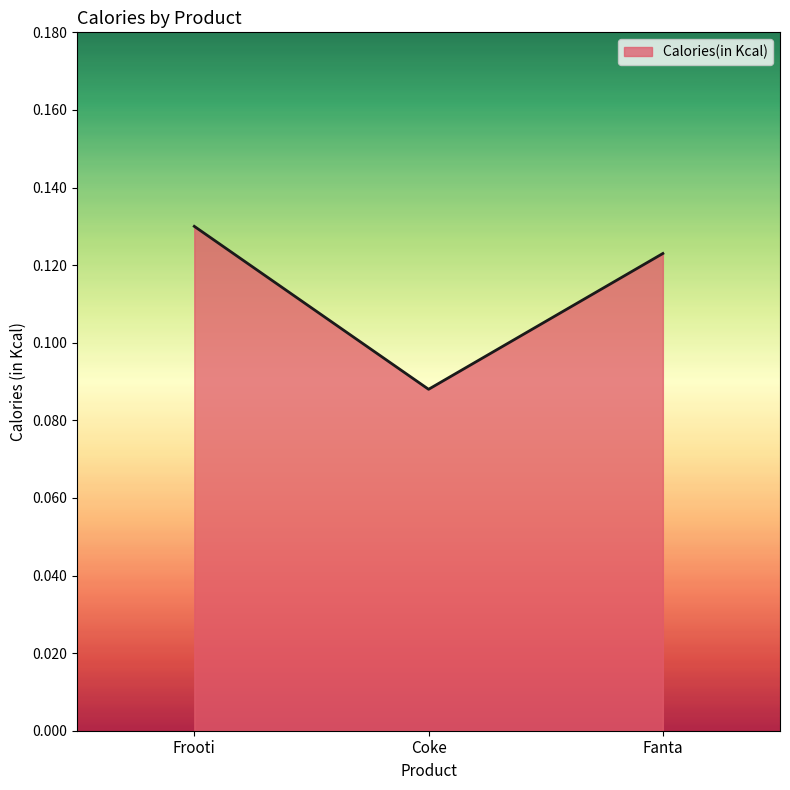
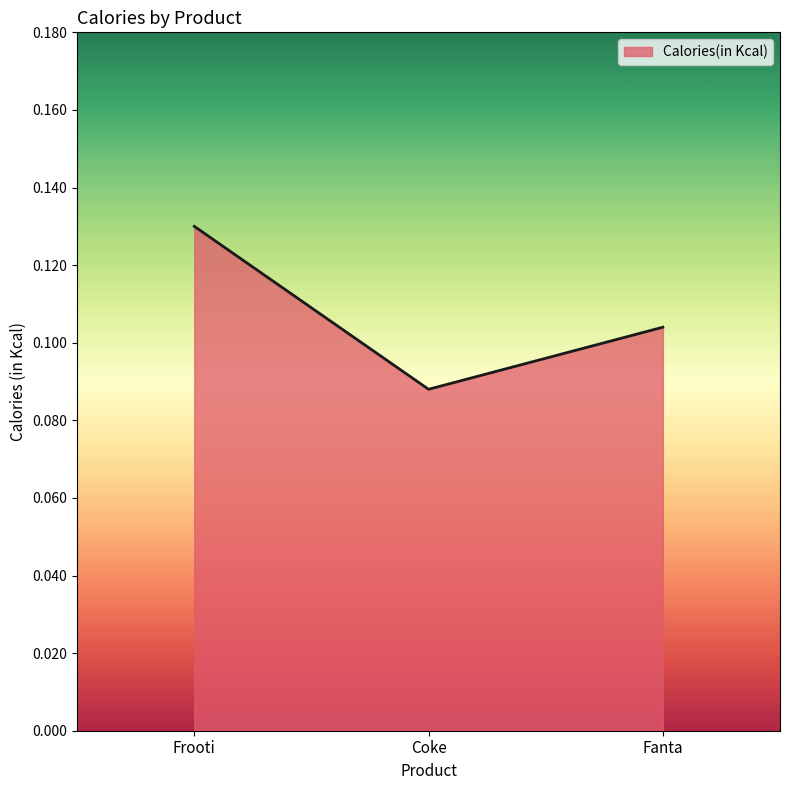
  {
    "Frooti": 0.130,
    "Coke": 0.088,
-   "Fanta": 0.123
+   "Fanta": 0.104
  }
